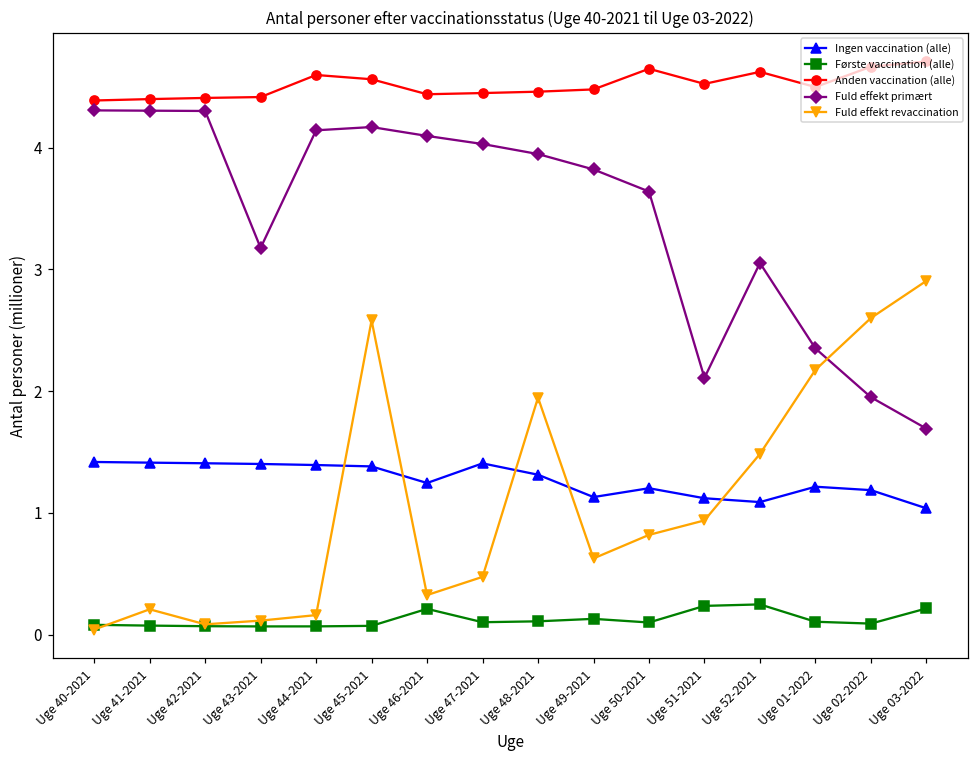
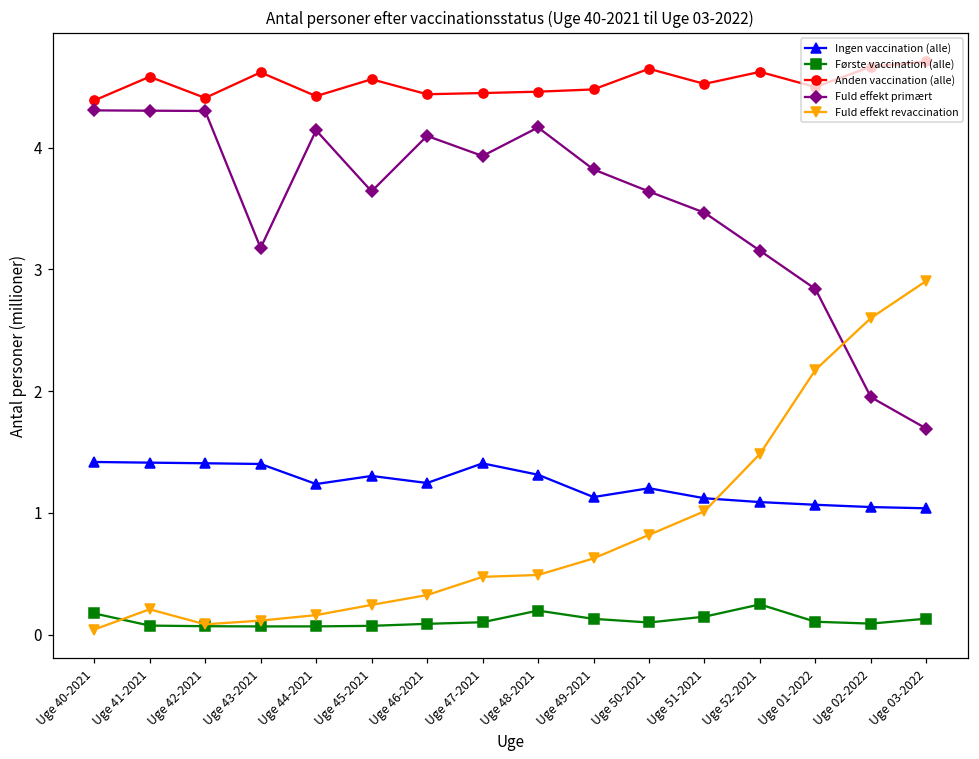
  {
    "Ingen vaccination (alle)": {
      "Uge 40-2021": 1.42,
      "Uge 41-2021": 1.41,
      "Uge 42-2021": 1.41,
      "Uge 43-2021": 1.40,
-     "Uge 44-2021": 1.39,
-     "Uge 45-2021": 1.38,
+     "Uge 44-2021": 1.24,
+     "Uge 45-2021": 1.30,
      "Uge 46-2021": 1.25,
      "Uge 47-2021": 1.41,
      "Uge 48-2021": 1.31,
      "Uge 49-2021": 1.13,
      "Uge 50-2021": 1.20,
      "Uge 51-2021": 1.12,
      "Uge 52-2021": 1.09,
-     "Uge 01-2022": 1.21,
-     "Uge 02-2022": 1.19,
+     "Uge 01-2022": 1.07,
+     "Uge 02-2022": 1.05,
      "Uge 03-2022": 1.04
    },
    "Første vaccination (alle)": {
-     "Uge 40-2021": 0.08,
+     "Uge 40-2021": 0.17,
      "Uge 41-2021": 0.07,
      "Uge 43-2021": 0.07,
      "Uge 44-2021": 0.07,
      "Uge 45-2021": 0.07,
-     "Uge 46-2021": 0.21,
+     "Uge 46-2021": 0.09,
      "Uge 47-2021": 0.10,
-     "Uge 48-2021": 0.11,
+     "Uge 48-2021": 0.20,
      "Uge 49-2021": 0.13,
      "Uge 50-2021": 0.10,
-     "Uge 51-2021": 0.24,
+     "Uge 51-2021": 0.15,
      "Uge 52-2021": 0.25,
      "Uge 01-2022": 0.11,
      "Uge 02-2022": 0.09,
-     "Uge 03-2022": 0.22
+     "Uge 03-2022": 0.13
    },
    "Anden vaccination (alle)": {
      "Uge 40-2021": 4.39,
-     "Uge 41-2021": 4.40,
+     "Uge 41-2021": 4.58,
      "Uge 42-2021": 4.41,
-     "Uge 43-2021": 4.41,
-     "Uge 44-2021": 4.60,
+     "Uge 43-2021": 4.62,
+     "Uge 44-2021": 4.42,
      "Uge 45-2021": 4.56,
      "Uge 46-2021": 4.44,
      "Uge 47-2021": 4.45,
      "Uge 48-2021": 4.46,
      "Uge 49-2021": 4.48,
      "Uge 50-2021": 4.65,
      "Uge 51-2021": 4.52,
      "Uge 52-2021": 4.62
    },
    "Fuld effekt primært": {
      "Uge 40-2021": 4.30,
      "Uge 41-2021": 4.30,
      "Uge 42-2021": 4.30,
      "Uge 43-2021": 3.18,
      "Uge 44-2021": 4.14,
-     "Uge 45-2021": 4.17,
+     "Uge 45-2021": 3.64,
      "Uge 46-2021": 4.10,
-     "Uge 47-2021": 4.03,
-     "Uge 48-2021": 3.95,
+     "Uge 47-2021": 3.93,
+     "Uge 48-2021": 4.16,
      "Uge 49-2021": 3.82,
      "Uge 50-2021": 3.64,
-     "Uge 51-2021": 2.11,
-     "Uge 52-2021": 3.05,
-     "Uge 01-2022": 2.35,
+     "Uge 51-2021": 3.47,
+     "Uge 52-2021": 3.15,
+     "Uge 01-2022": 2.84,
      "Uge 02-2022": 1.95,
      "Uge 03-2022": 1.69
    },
    "Fuld effekt revaccination": {
      "Uge 40-2021": 0.04,
      "Uge 41-2021": 0.21,
      "Uge 43-2021": 0.12,
      "Uge 44-2021": 0.16,
-     "Uge 45-2021": 2.58,
+     "Uge 45-2021": 0.24,
      "Uge 46-2021": 0.33,
      "Uge 47-2021": 0.47,
-     "Uge 48-2021": 1.95,
+     "Uge 48-2021": 0.49,
      "Uge 49-2021": 0.63,
      "Uge 50-2021": 0.82,
-     "Uge 51-2021": 0.94,
+     "Uge 51-2021": 1.01,
      "Uge 52-2021": 1.48,
      "Uge 01-2022": 2.17,
      "Uge 02-2022": 2.60,
      "Uge 03-2022": 2.91
    }
  }
